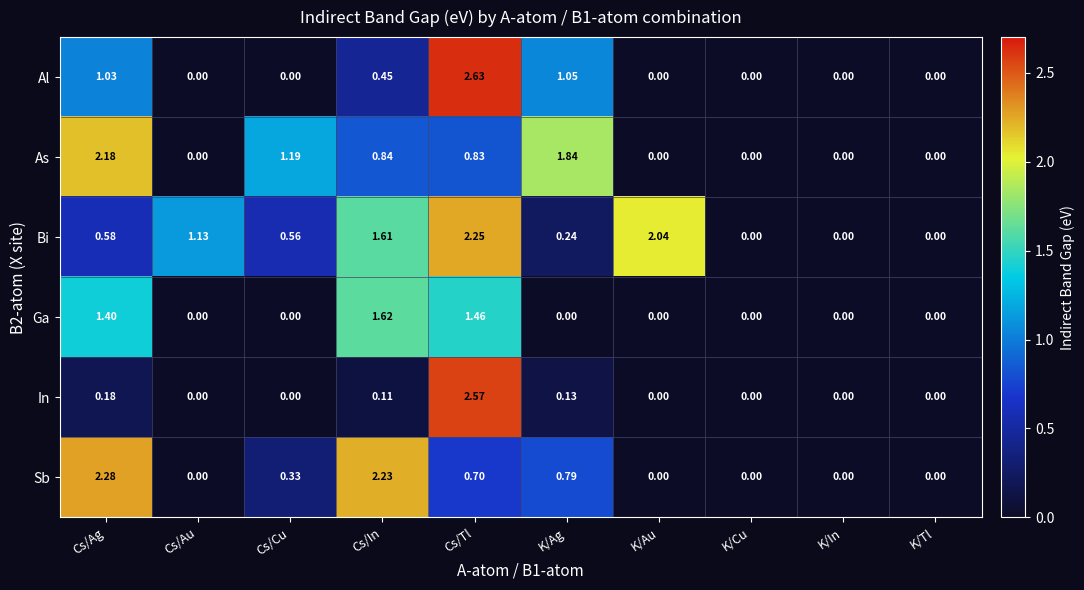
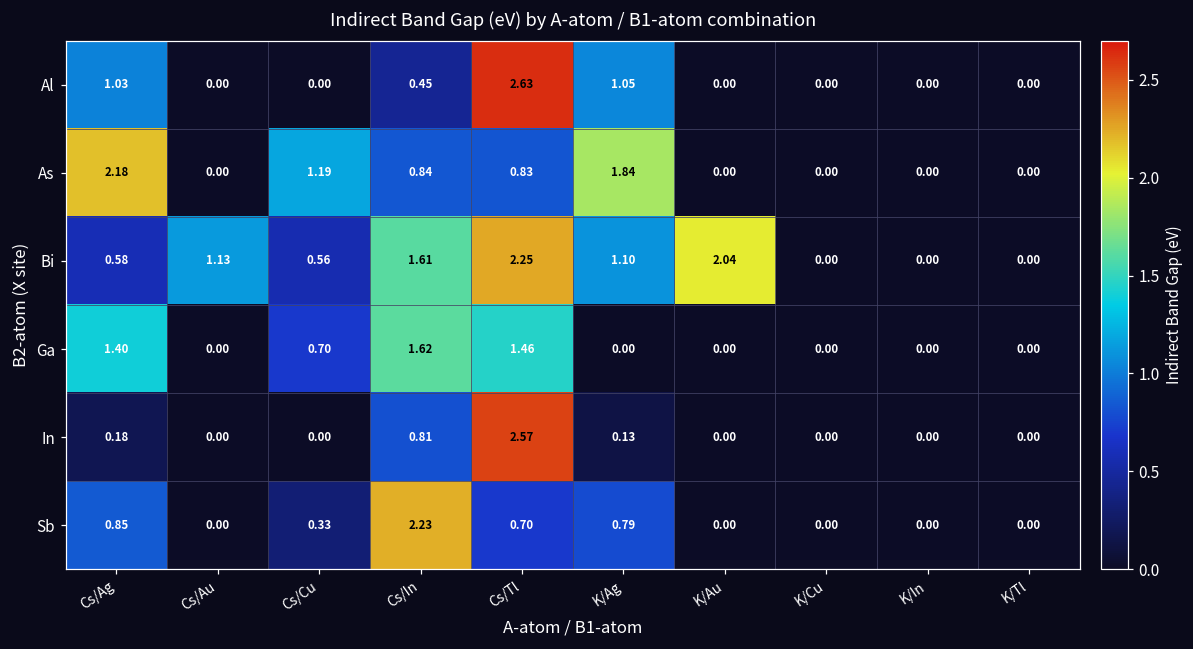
  {
    "Al": {
      "Cs/Ag": 1.03,
      "Cs/Au": 0.00,
      "Cs/Cu": 0.00,
      "Cs/In": 0.45,
      "Cs/Tl": 2.63,
      "K/Ag": 1.05,
      "K/Au": 0.00,
      "K/Cu": 0.00,
      "K/In": 0.00,
      "K/Tl": 0.00
    },
    "As": {
      "Cs/Ag": 2.18,
      "Cs/Au": 0.00,
      "Cs/Cu": 1.19,
      "Cs/In": 0.84,
      "Cs/Tl": 0.83,
      "K/Ag": 1.84,
      "K/Au": 0.00,
      "K/Cu": 0.00,
      "K/In": 0.00,
      "K/Tl": 0.00
    },
    "Bi": {
      "Cs/Ag": 0.58,
      "Cs/Au": 1.13,
      "Cs/Cu": 0.56,
      "Cs/In": 1.61,
      "Cs/Tl": 2.25,
-     "K/Ag": 0.24,
+     "K/Ag": 1.10,
      "K/Au": 2.04,
      "K/Cu": 0.00,
      "K/In": 0.00,
      "K/Tl": 0.00
    },
    "Ga": {
      "Cs/Ag": 1.40,
      "Cs/Au": 0.00,
-     "Cs/Cu": 0.00,
+     "Cs/Cu": 0.70,
      "Cs/In": 1.62,
      "Cs/Tl": 1.46,
      "K/Ag": 0.00,
      "K/Au": 0.00,
      "K/Cu": 0.00,
      "K/In": 0.00,
      "K/Tl": 0.00
    },
    "In": {
      "Cs/Ag": 0.18,
      "Cs/Au": 0.00,
      "Cs/Cu": 0.00,
-     "Cs/In": 0.11,
+     "Cs/In": 0.81,
      "Cs/Tl": 2.57,
      "K/Ag": 0.13,
      "K/Au": 0.00,
      "K/Cu": 0.00,
      "K/In": 0.00,
      "K/Tl": 0.00
    },
    "Sb": {
-     "Cs/Ag": 2.28,
+     "Cs/Ag": 0.85,
      "Cs/Au": 0.00,
      "Cs/Cu": 0.33,
      "Cs/In": 2.23,
      "Cs/Tl": 0.70,
      "K/Ag": 0.79,
      "K/Au": 0.00,
      "K/Cu": 0.00,
      "K/In": 0.00,
      "K/Tl": 0.00
    }
  }
